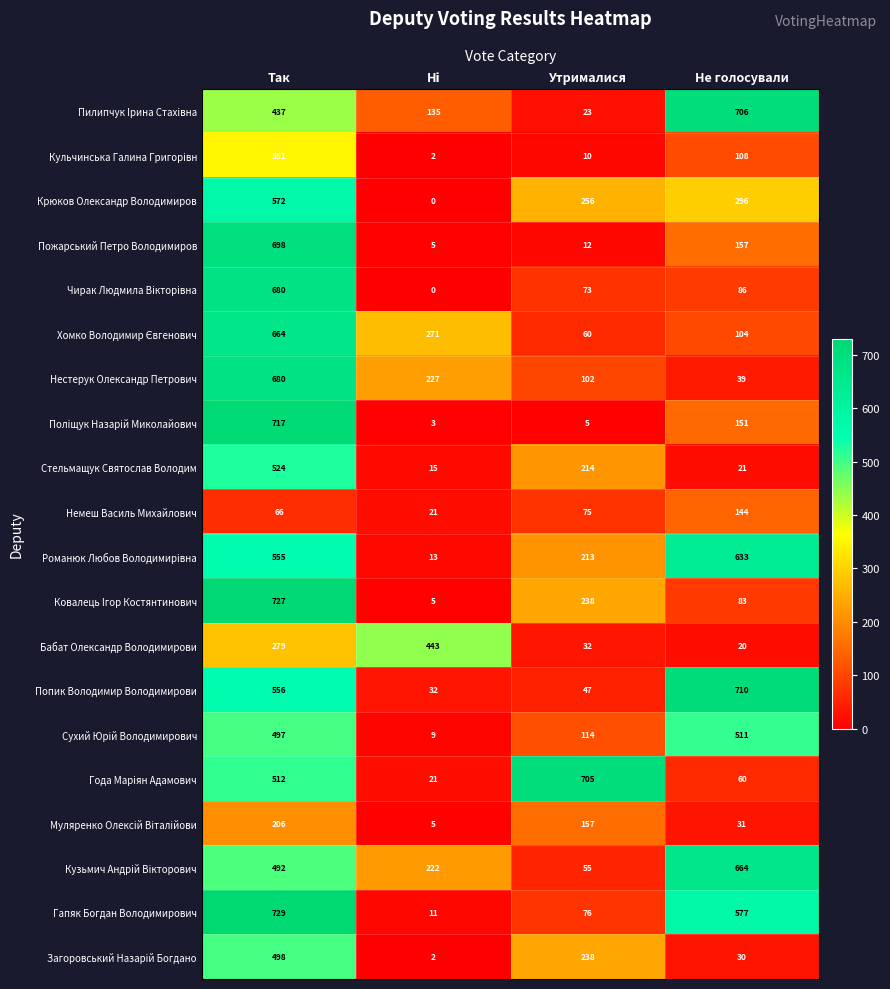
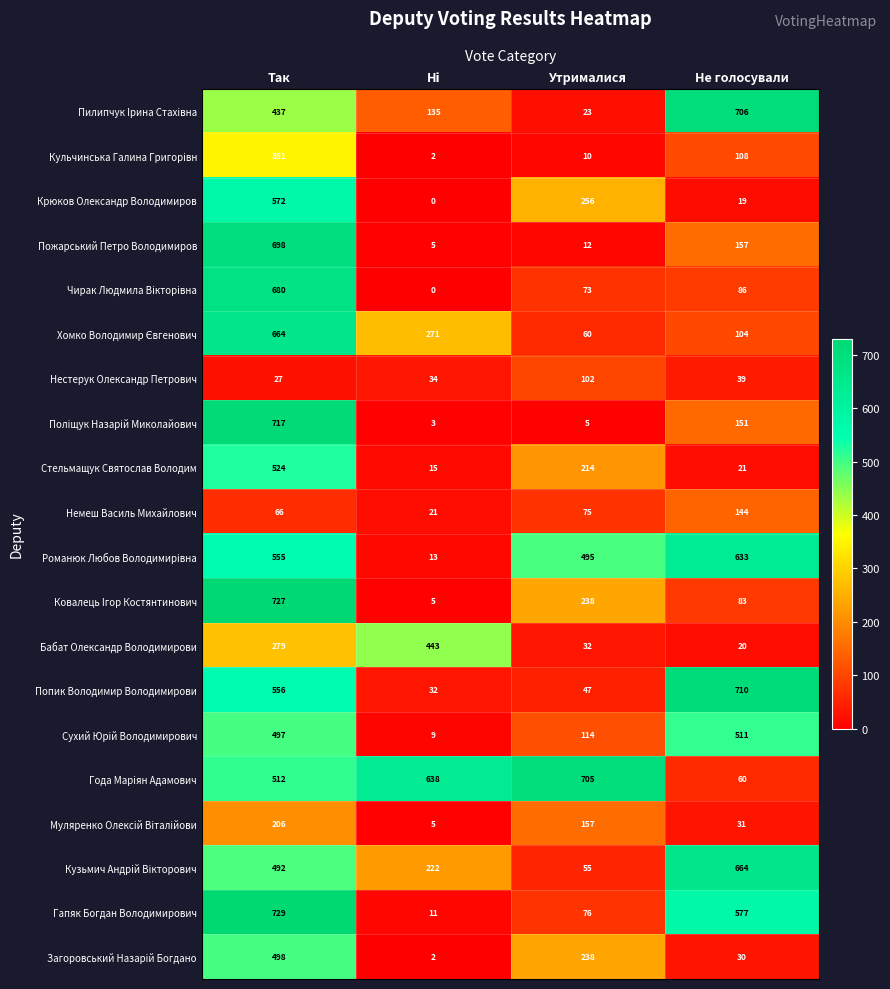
  {
    "Пилипчук Ірина Стахівна": {
      "Так": 437,
      "Ні": 135,
      "Утрималися": 23,
      "Не голосували": 706
    },
    "Кульчинська Галина Григорівн": {
      "Так": 351,
      "Ні": 2,
      "Утрималися": 10,
      "Не голосували": 108
    },
    "Крюков Олександр Володимиров": {
      "Так": 572,
      "Ні": 0,
      "Утрималися": 256,
-     "Не голосували": 296
+     "Не голосували": 19
    },
    "Пожарський Петро Володимиров": {
      "Так": 698,
      "Ні": 5,
      "Утрималися": 12,
      "Не голосували": 157
    },
    "Чирак Людмила Вікторівна": {
      "Так": 680,
      "Ні": 0,
      "Утрималися": 73,
      "Не голосували": 86
    },
    "Хомко Володимир Євгенович": {
      "Так": 664,
      "Ні": 271,
      "Утрималися": 60,
      "Не голосували": 104
    },
    "Нестерук Олександр Петрович": {
-     "Так": 680,
-     "Ні": 227,
+     "Так": 27,
+     "Ні": 34,
      "Утрималися": 102,
      "Не голосували": 39
    },
    "Поліщук Назарій Миколайович": {
      "Так": 717,
      "Ні": 3,
      "Утрималися": 5,
      "Не голосували": 151
    },
    "Стельмащук Святослав Володим": {
      "Так": 524,
      "Ні": 15,
      "Утрималися": 214,
      "Не голосували": 21
    },
    "Немеш Василь Михайлович": {
      "Так": 66,
      "Ні": 21,
      "Утрималися": 75,
      "Не голосували": 144
    },
    "Романюк Любов Володимирівна": {
      "Так": 555,
      "Ні": 13,
-     "Утрималися": 213,
+     "Утрималися": 495,
      "Не голосували": 633
    },
    "Ковалець Ігор Костянтинович": {
      "Так": 727,
      "Ні": 5,
      "Утрималися": 238,
      "Не голосували": 83
    },
    "Бабат Олександр Володимирови": {
      "Так": 279,
      "Ні": 443,
      "Утрималися": 32,
      "Не голосували": 20
    },
    "Попик Володимир Володимирови": {
      "Так": 556,
      "Ні": 32,
      "Утрималися": 47,
      "Не голосували": 710
    },
    "Сухий Юрій Володимирович": {
      "Так": 497,
      "Ні": 9,
      "Утрималися": 114,
      "Не голосували": 511
    },
    "Года Маріян Адамович": {
      "Так": 512,
-     "Ні": 21,
+     "Ні": 638,
      "Утрималися": 705,
      "Не голосували": 60
    },
    "Муляренко Олексій Віталійови": {
      "Так": 206,
      "Ні": 5,
      "Утрималися": 157,
      "Не голосували": 31
    },
    "Кузьмич Андрій Вікторович": {
      "Так": 492,
      "Ні": 222,
      "Утрималися": 55,
      "Не голосували": 664
    },
    "Гапяк Богдан Володимирович": {
      "Так": 729,
      "Ні": 11,
      "Утрималися": 76,
      "Не голосували": 577
    },
    "Загоровський Назарій Богдано": {
      "Так": 498,
      "Ні": 2,
      "Утрималися": 238,
      "Не голосували": 30
    }
  }
